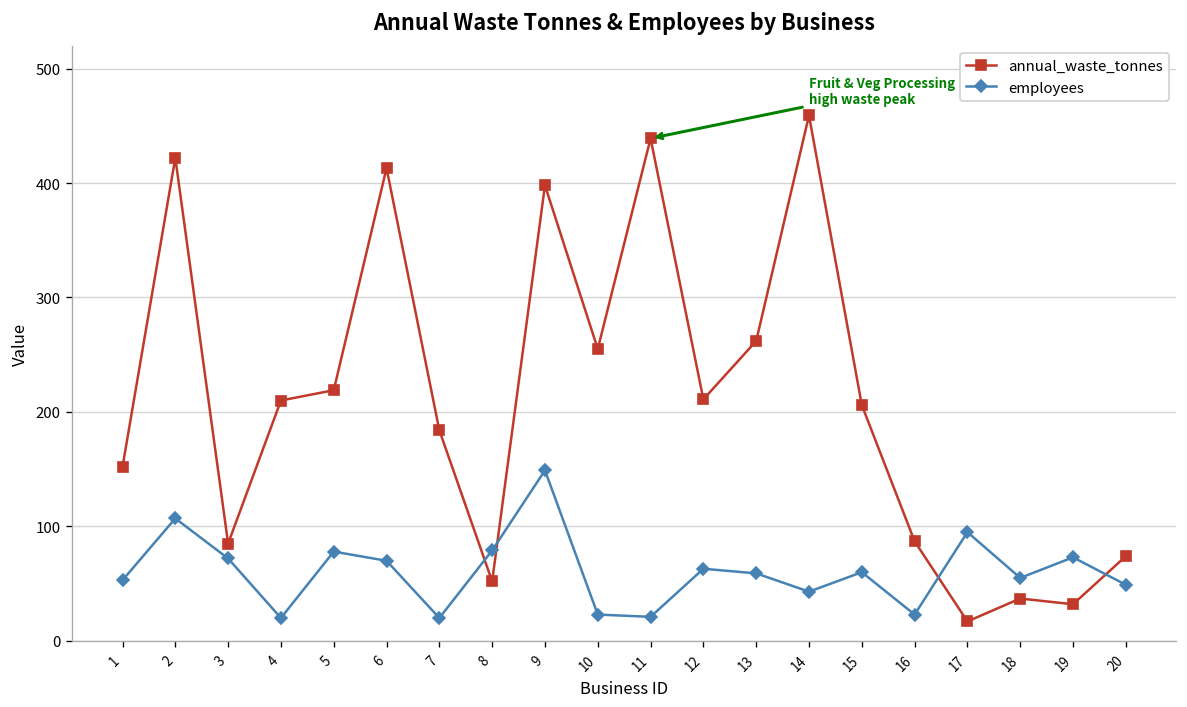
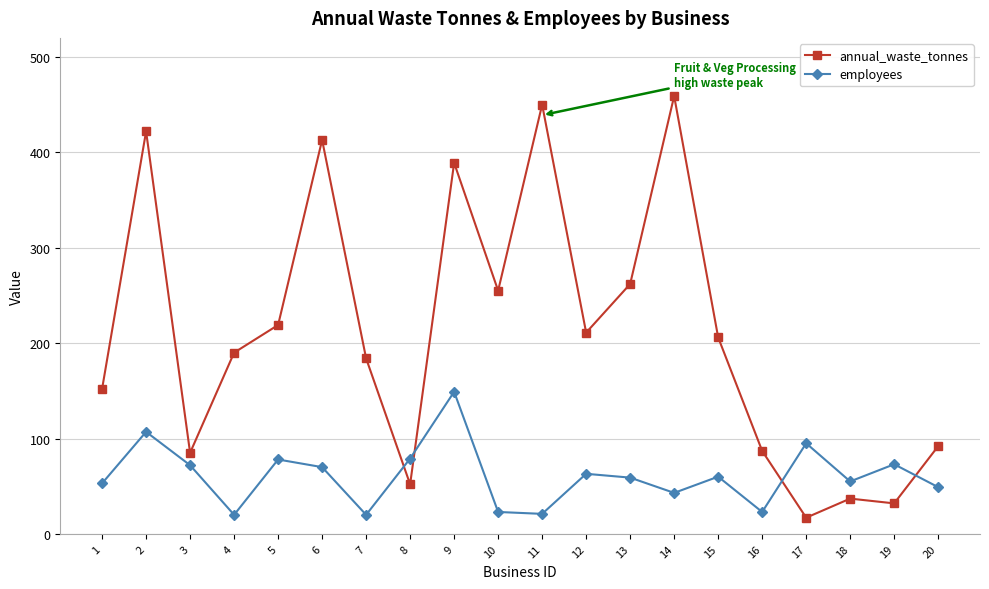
  {
    "annual_waste_tonnes": {
      "1": 150,
      "2": 420,
      "3": 90,
-     "4": 210,
+     "4": 190,
      "5": 220,
      "6": 410,
      "7": 180,
      "8": 50,
-     "9": 400,
+     "9": 390,
      "10": 260,
-     "11": 440,
+     "11": 450,
      "12": 210,
      "13": 260,
      "14": 460,
      "15": 210,
      "16": 90,
      "17": 20,
      "18": 40,
      "19": 30,
-     "20": 70
+     "20": 90
    },
    "employees": {
      "1": 50,
      "2": 110,
      "3": 70,
      "4": 20,
      "5": 80,
      "6": 70,
      "7": 20,
      "8": 80,
      "9": 150,
      "10": 20,
      "11": 20,
      "12": 60,
      "13": 60,
      "14": 40,
      "15": 60,
      "16": 20,
      "17": 100,
      "18": 60,
      "19": 70,
      "20": 50
    }
  }
